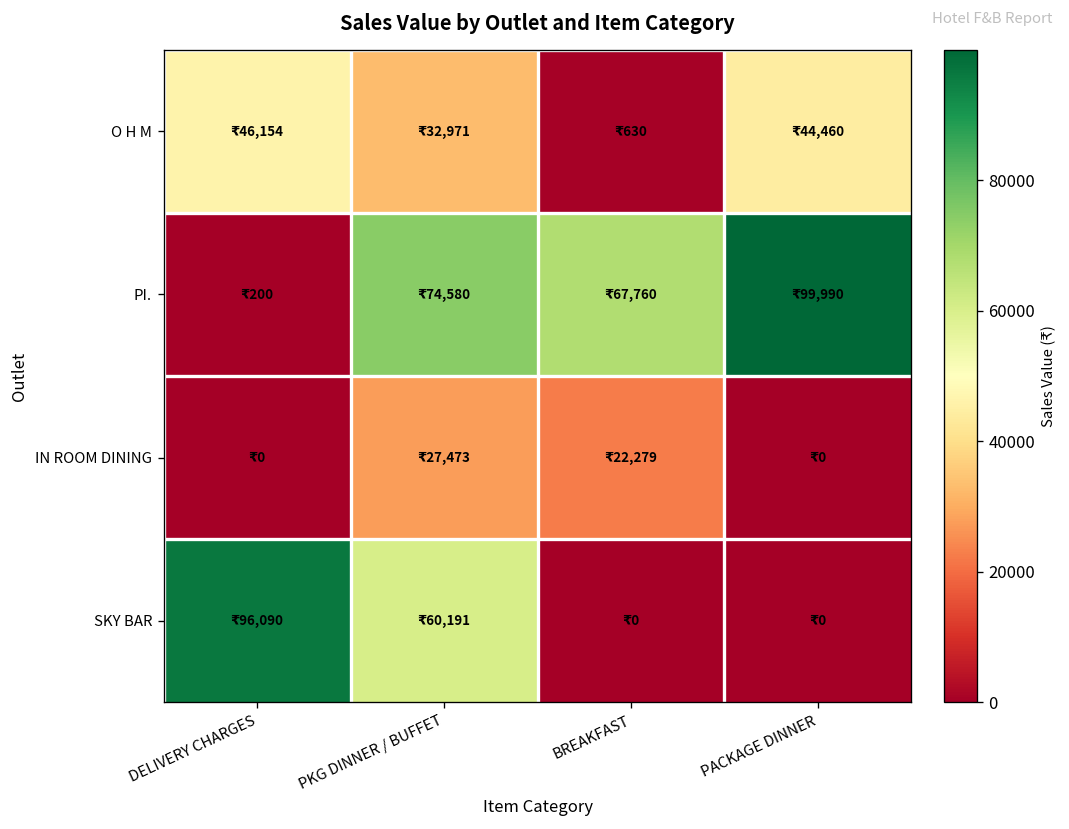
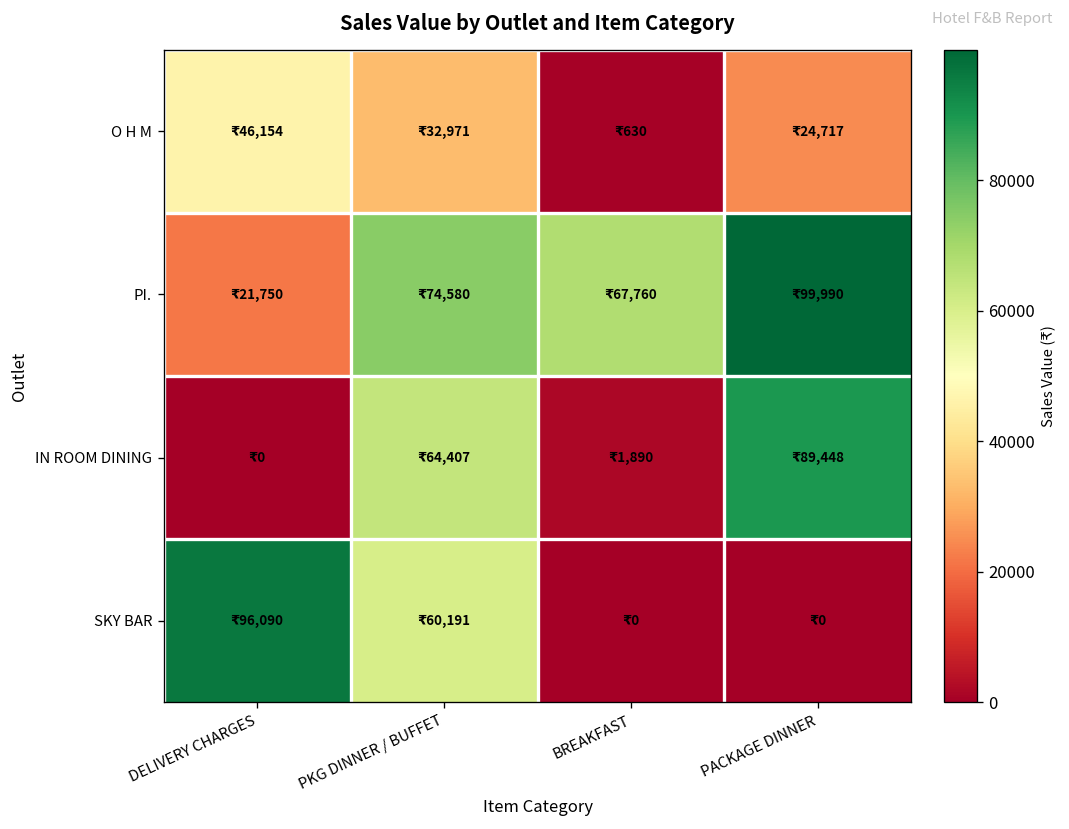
  {
    "O H M": {
      "DELIVERY CHARGES": "46,154",
      "PKG DINNER / BUFFET": "32,971",
      "BREAKFAST": "630",
-     "PACKAGE DINNER": "44,460"
+     "PACKAGE DINNER": "24,717"
    },
    "PI.": {
-     "DELIVERY CHARGES": "200",
+     "DELIVERY CHARGES": "21,750",
      "PKG DINNER / BUFFET": "74,580",
      "BREAKFAST": "67,760",
      "PACKAGE DINNER": "99,990"
    },
    "IN ROOM DINING": {
      "DELIVERY CHARGES": "0",
-     "PKG DINNER / BUFFET": "27,473",
-     "BREAKFAST": "22,279",
-     "PACKAGE DINNER": "0"
+     "PKG DINNER / BUFFET": "64,407",
+     "BREAKFAST": "1,890",
+     "PACKAGE DINNER": "89,448"
    },
    "SKY BAR": {
      "DELIVERY CHARGES": "96,090",
      "PKG DINNER / BUFFET": "60,191",
      "BREAKFAST": "0",
      "PACKAGE DINNER": "0"
    }
  }
